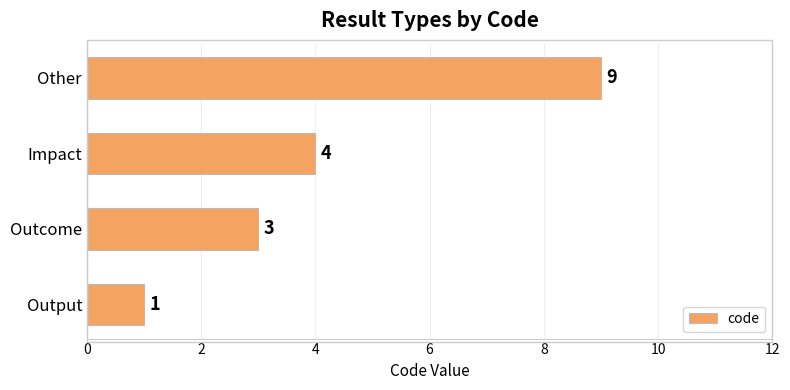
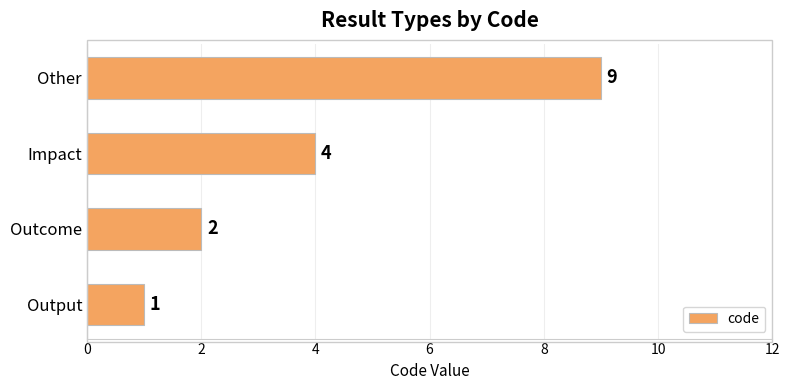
  {
    "Other": 9,
    "Impact": 4,
-   "Outcome": 3,
+   "Outcome": 2,
    "Output": 1
  }
